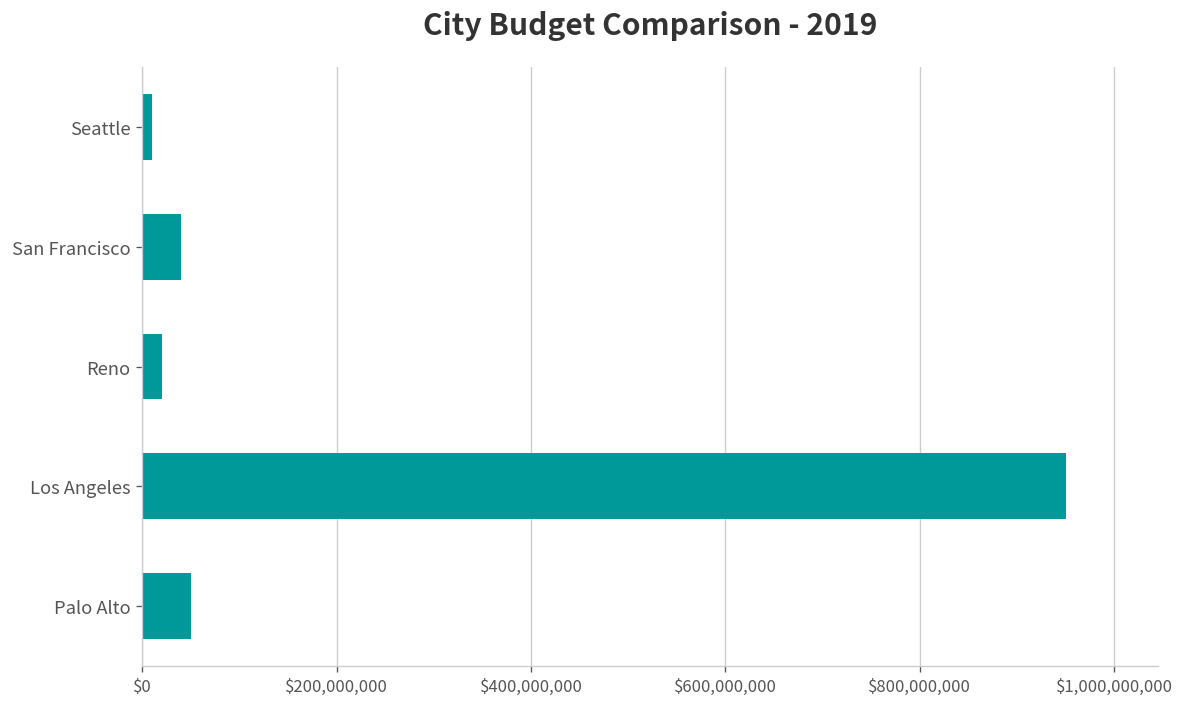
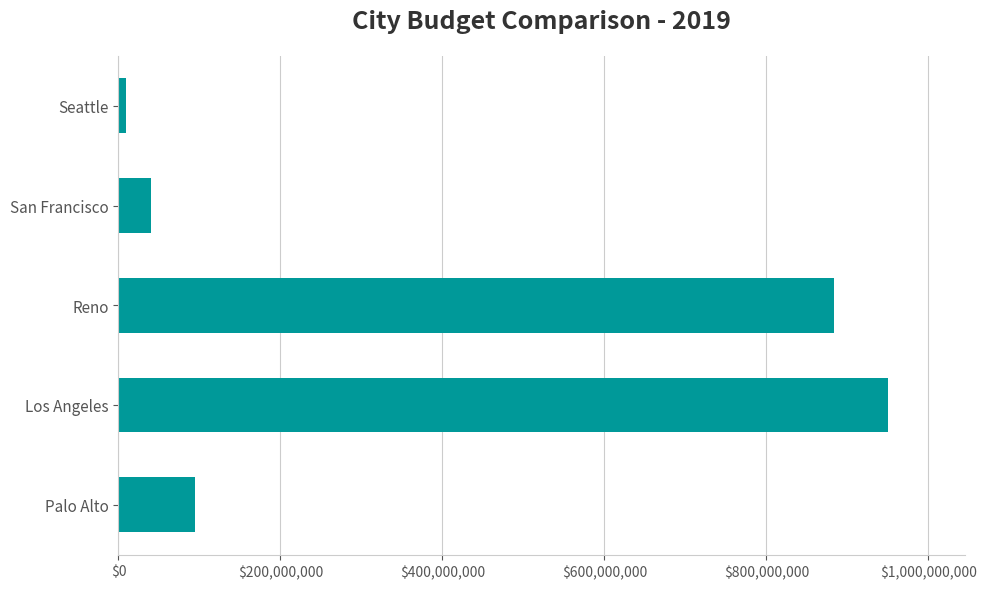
  {
    "Seattle": "$10,000,000",
    "San Francisco": "$40,000,000",
-   "Reno": "$20,000,000",
+   "Reno": "$880,000,000",
    "Los Angeles": "$950,000,000",
-   "Palo Alto": "$50,000,000"
+   "Palo Alto": "$100,000,000"
  }
